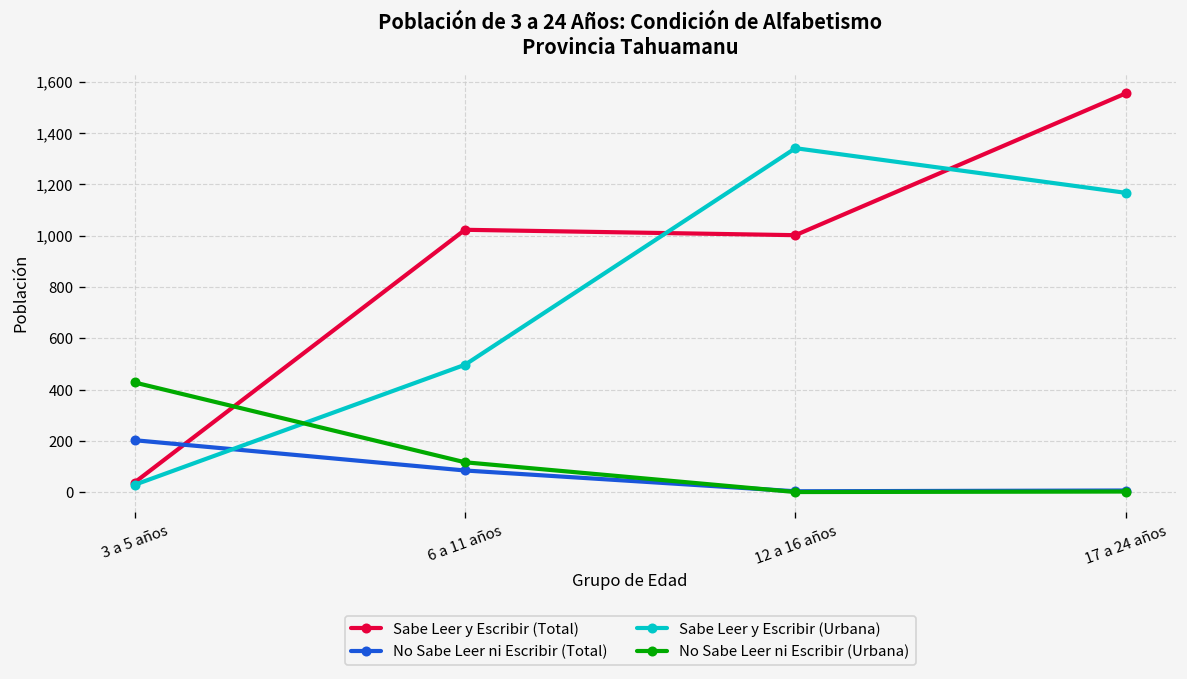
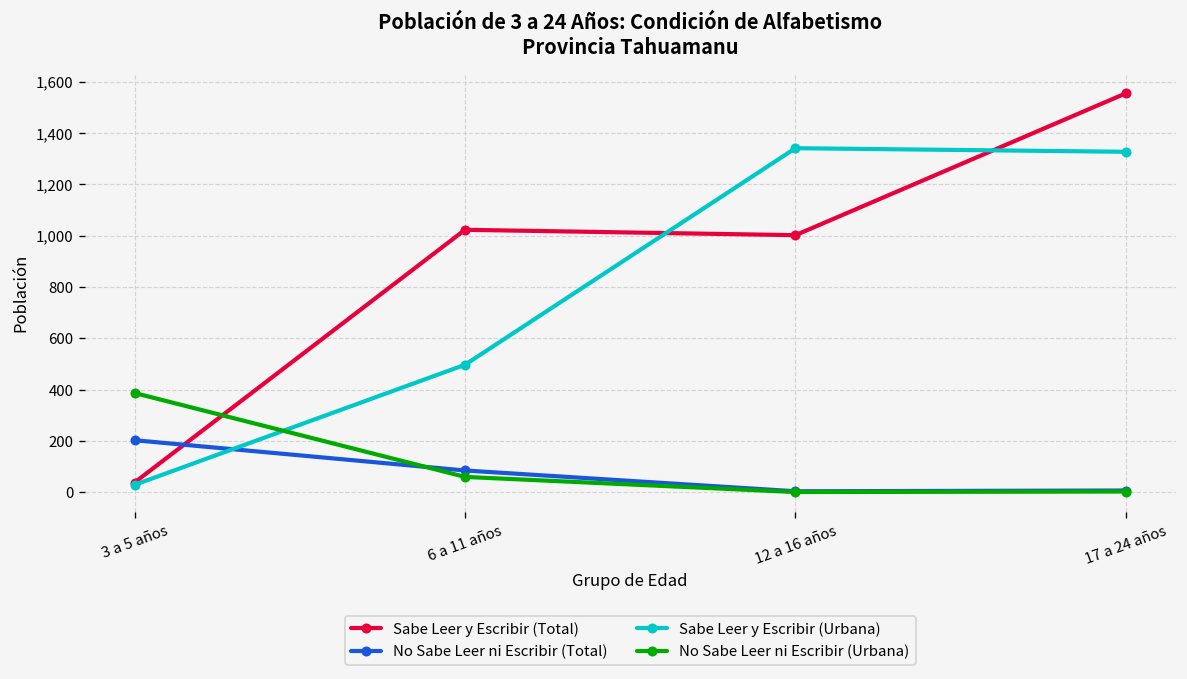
  {
    "Sabe Leer y Escribir (Total)": {
      "6 a 11 años": "1,020",
      "12 a 16 años": "1,000",
      "17 a 24 años": "1,560"
    },
    "No Sabe Leer ni Escribir (Total)": {
      "3 a 5 años": "200",
      "6 a 11 años": "90"
    },
    "Sabe Leer y Escribir (Urbana)": {
      "6 a 11 años": "500",
      "12 a 16 años": "1,340",
-     "17 a 24 años": "1,170"
+     "17 a 24 años": "1,330"
    },
    "No Sabe Leer ni Escribir (Urbana)": {
-     "3 a 5 años": "430",
-     "6 a 11 años": "120"
+     "3 a 5 años": "390",
+     "6 a 11 años": "60"
    }
  }
